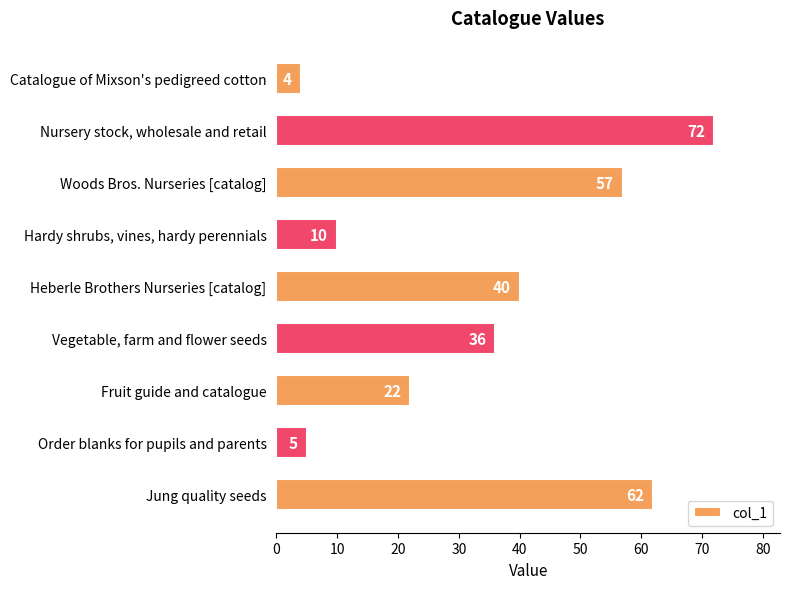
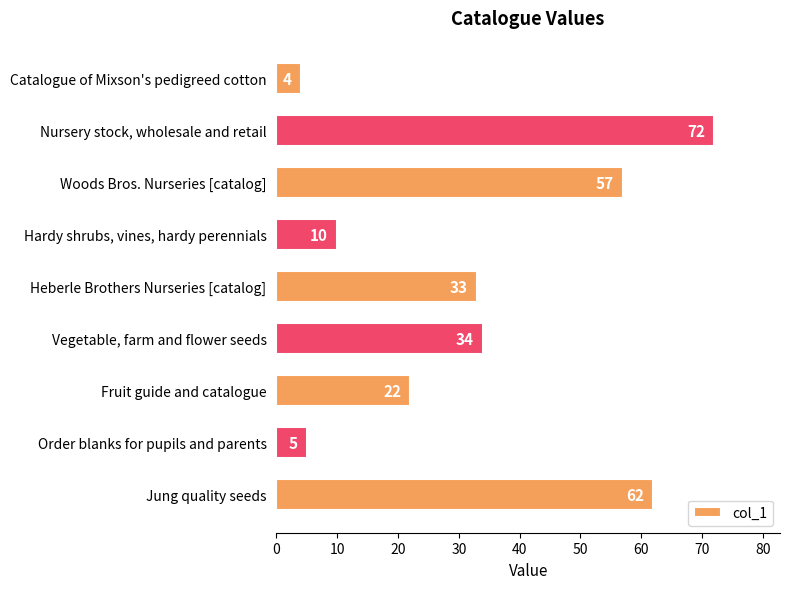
  {
    "Catalogue of Mixson's pedigreed cotton": 4,
    "Nursery stock, wholesale and retail": 72,
    "Woods Bros. Nurseries [catalog]": 57,
    "Hardy shrubs, vines, hardy perennials": 10,
-   "Heberle Brothers Nurseries [catalog]": 40,
-   "Vegetable, farm and flower seeds": 36,
+   "Heberle Brothers Nurseries [catalog]": 33,
+   "Vegetable, farm and flower seeds": 34,
    "Fruit guide and catalogue": 22,
    "Order blanks for pupils and parents": 5,
    "Jung quality seeds": 62
  }
